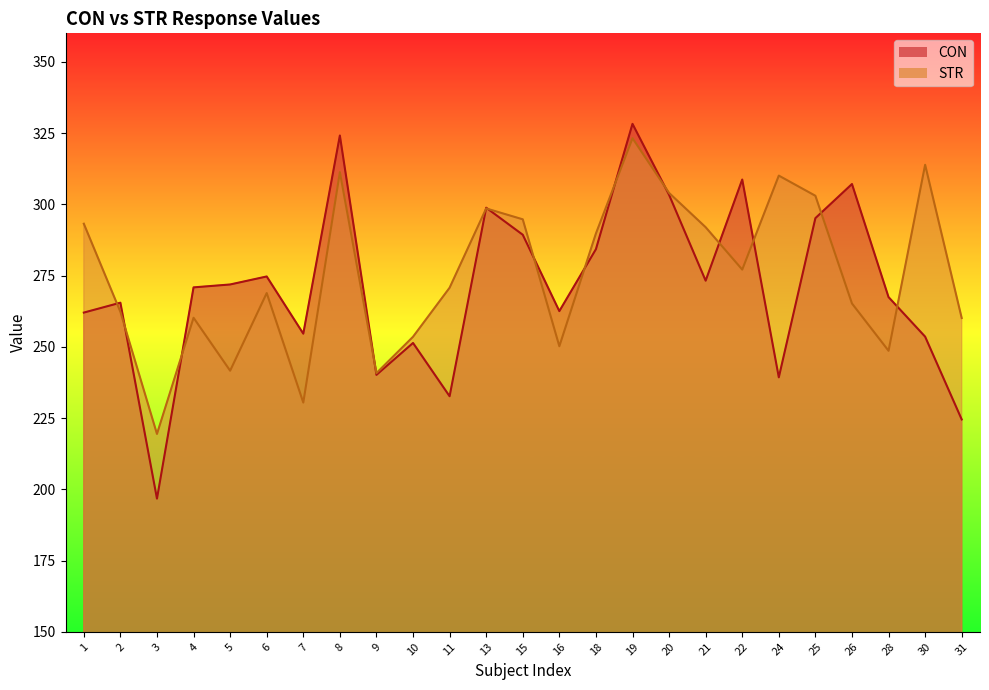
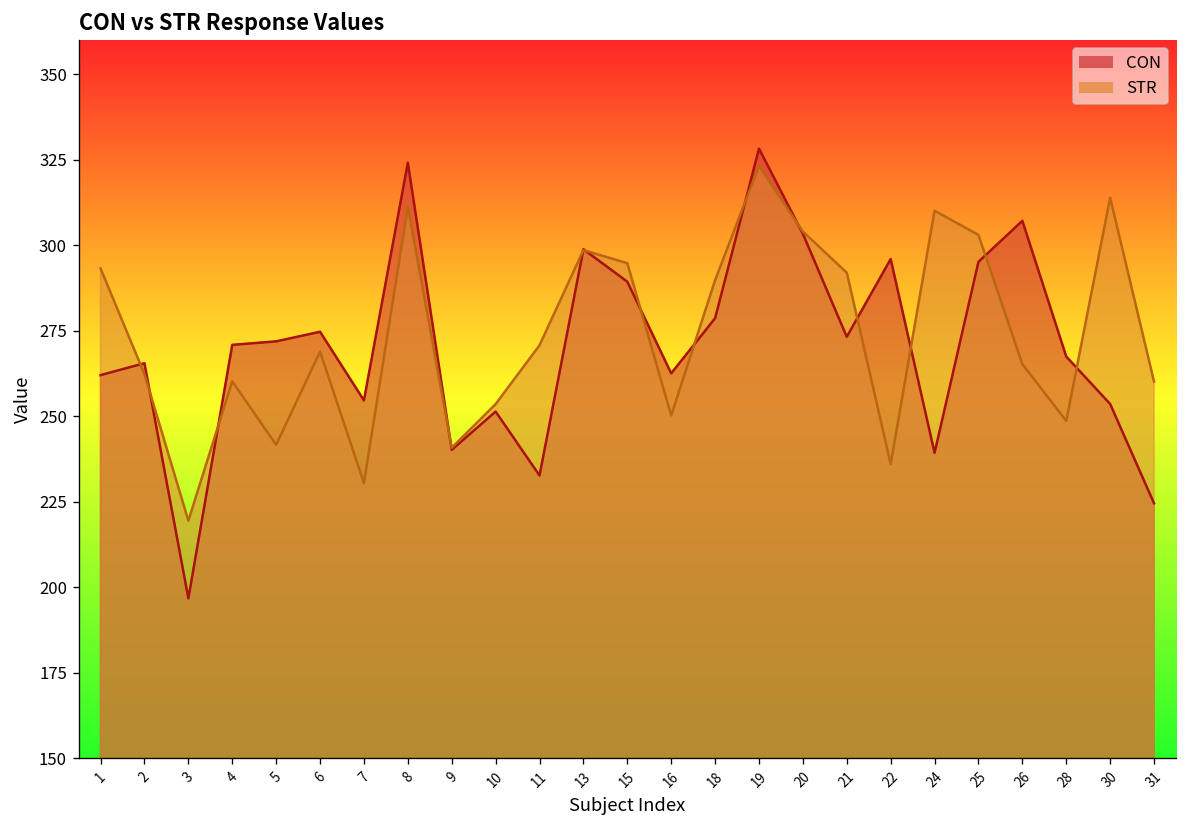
  {
    "CON": {
      "1": 262,
      "2": 265,
      "3": 197,
      "4": 271,
      "5": 272,
      "6": 275,
      "7": 255,
      "8": 324,
      "10": 251,
      "11": 233,
      "15": 289,
      "16": 263,
-     "18": 284,
+     "18": 279,
      "19": 328,
      "21": 273,
-     "22": 309,
+     "22": 296,
      "24": 239,
      "25": 295,
      "26": 307,
      "28": 267,
      "30": 254,
      "31": 225
    },
    "STR": {
      "1": 293,
      "2": 262,
      "3": 219,
      "4": 260,
      "5": 242,
      "6": 269,
      "7": 230,
      "8": 311,
      "10": 254,
      "11": 271,
      "15": 295,
      "16": 250,
      "18": 290,
      "19": 323,
      "21": 292,
-     "22": 277,
+     "22": 236,
      "24": 310,
      "25": 303,
      "26": 265,
      "28": 249,
      "30": 314,
      "31": 260
    }
  }
